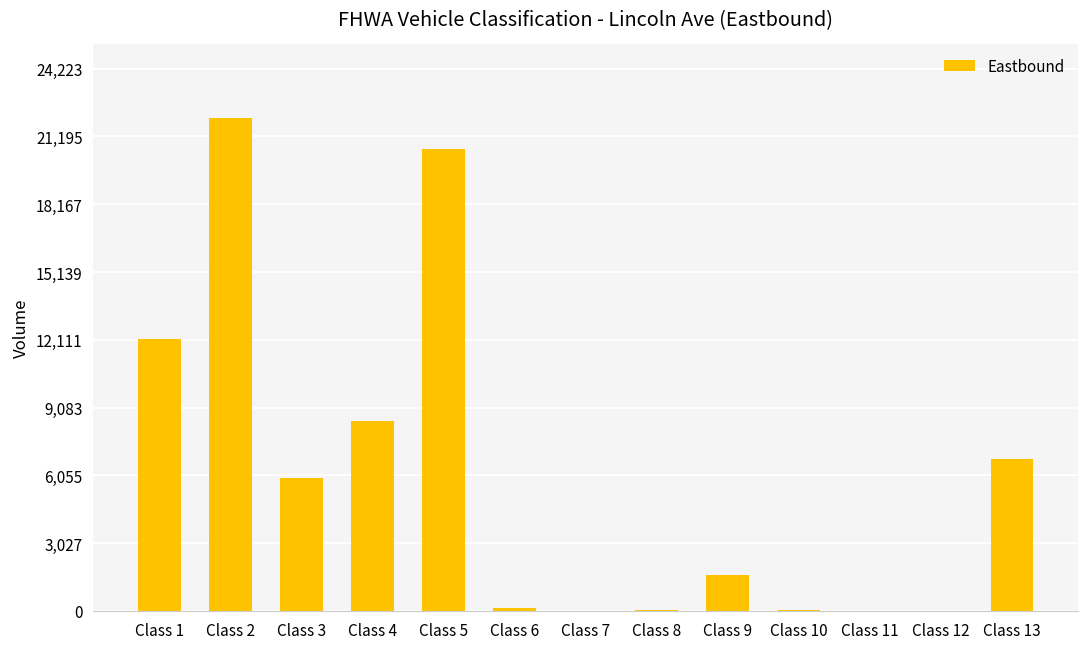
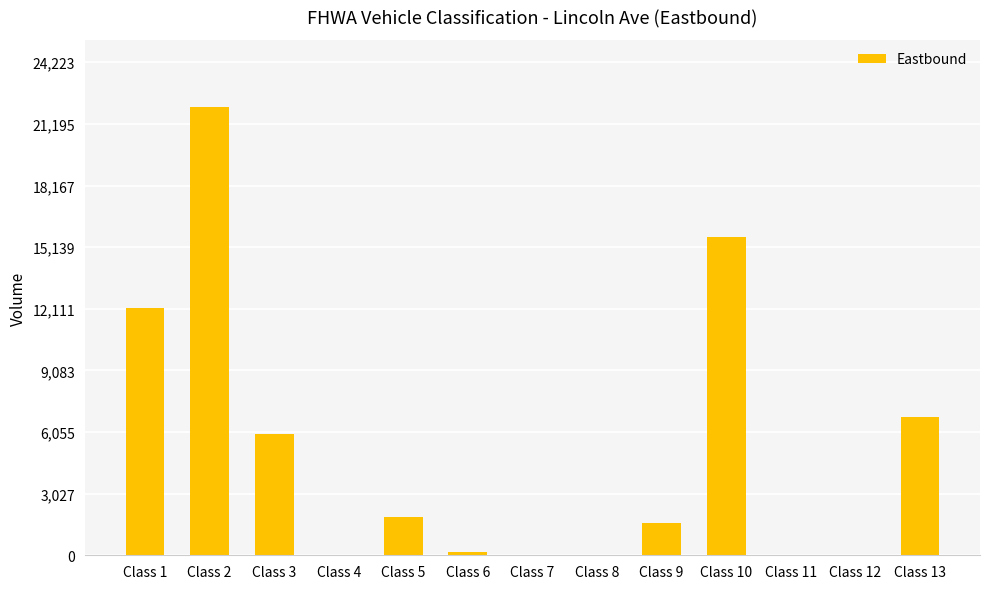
  {
    "Class 1": "12,100",
    "Class 2": "22,000",
    "Class 3": "6,000",
-   "Class 4": "8,500",
-   "Class 5": "20,600",
+   "Class 4": "0",
+   "Class 5": "1,900",
    "Class 6": "100",
    "Class 7": "0",
    "Class 9": "1,600",
-   "Class 10": "100",
+   "Class 10": "15,700",
    "Class 13": "6,800"
  }
